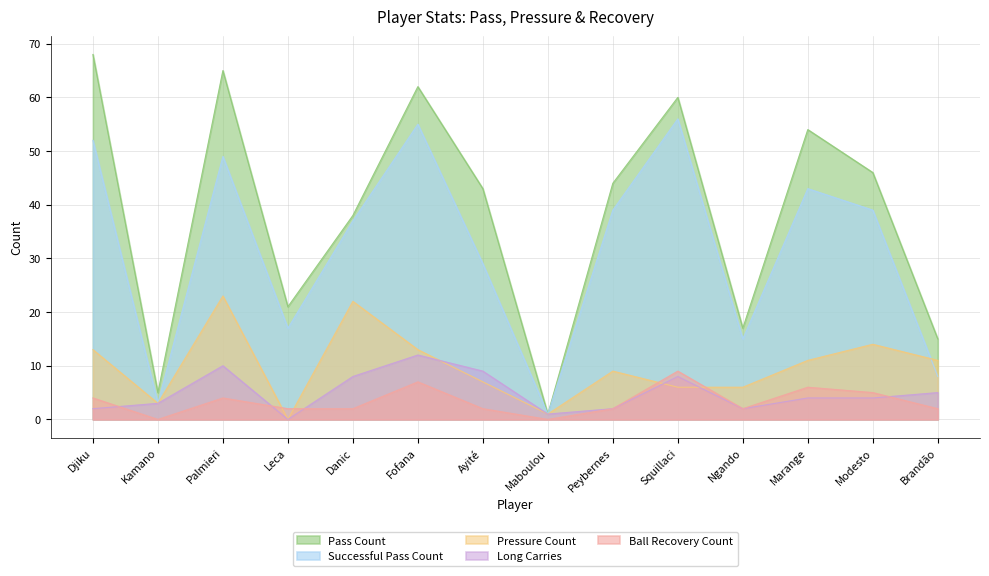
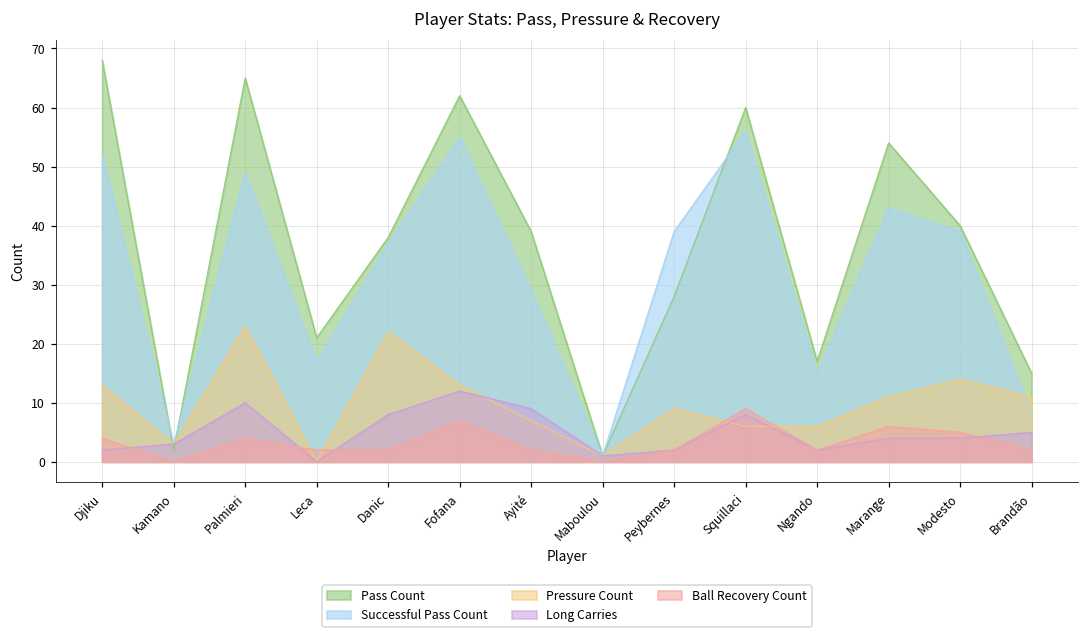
  {
    "Pass Count": {
      "Djiku": 68,
-     "Kamano": 5,
+     "Kamano": 2,
      "Palmieri": 65,
      "Leca": 21,
      "Danic": 38,
      "Fofana": 62,
-     "Ayité": 43,
-     "Peybernes": 44,
+     "Ayité": 39,
+     "Peybernes": 28,
      "Squillaci": 60,
      "Ngando": 17,
      "Marange": 54,
-     "Modesto": 46,
+     "Modesto": 40,
      "Brandão": 15
    }
  }
